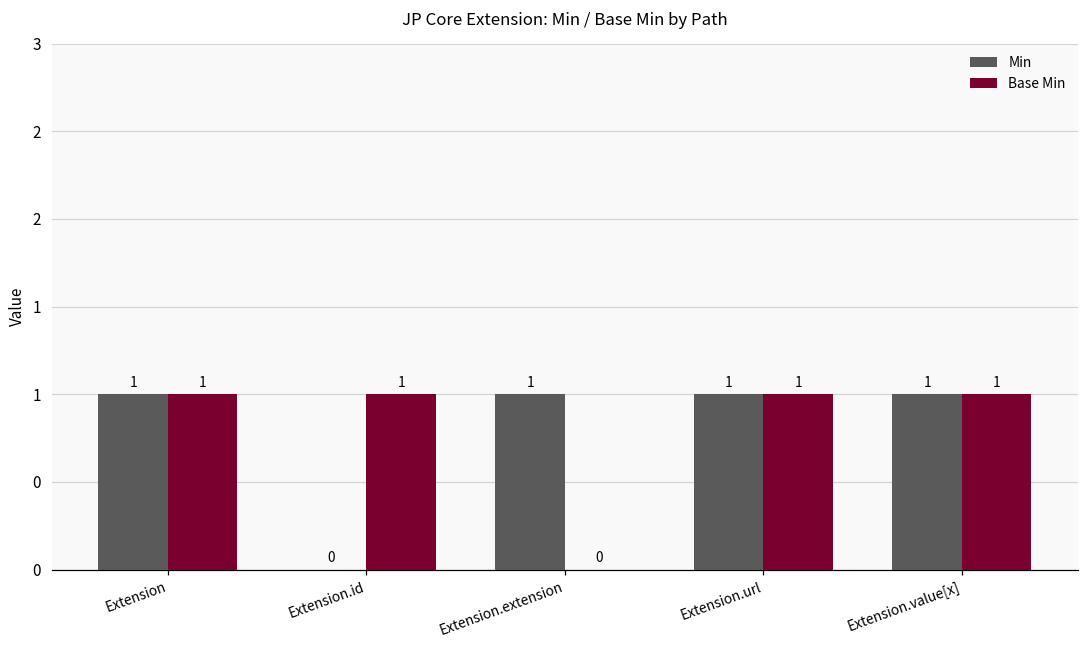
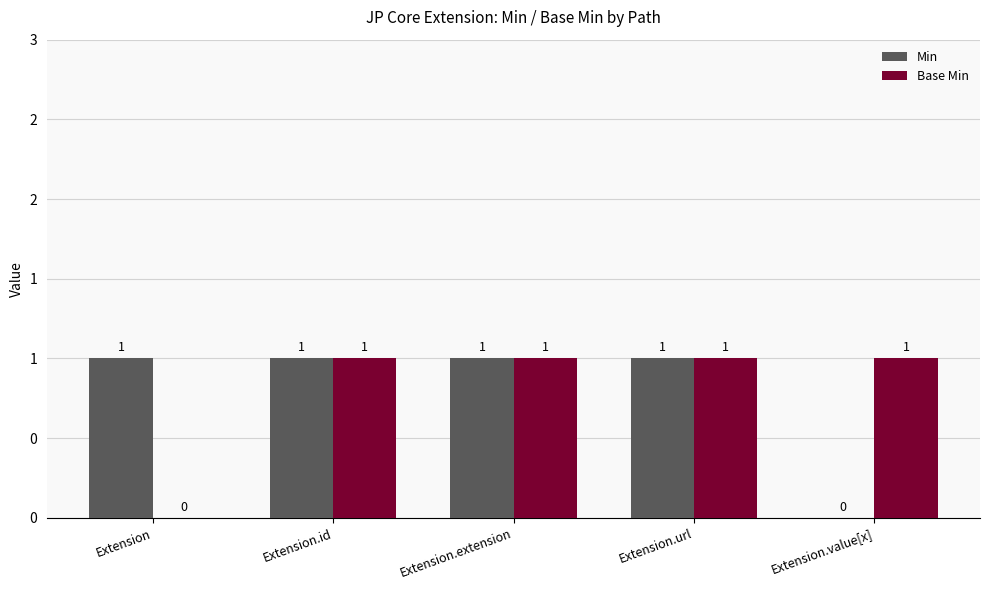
  {
    "Min": {
      "Extension": 1,
-     "Extension.id": 0,
+     "Extension.id": 1,
      "Extension.extension": 1,
      "Extension.url": 1,
-     "Extension.value[x]": 1
+     "Extension.value[x]": 0
    },
    "Base Min": {
-     "Extension": 1,
+     "Extension": 0,
      "Extension.id": 1,
-     "Extension.extension": 0,
+     "Extension.extension": 1,
      "Extension.url": 1,
      "Extension.value[x]": 1
    }
  }
